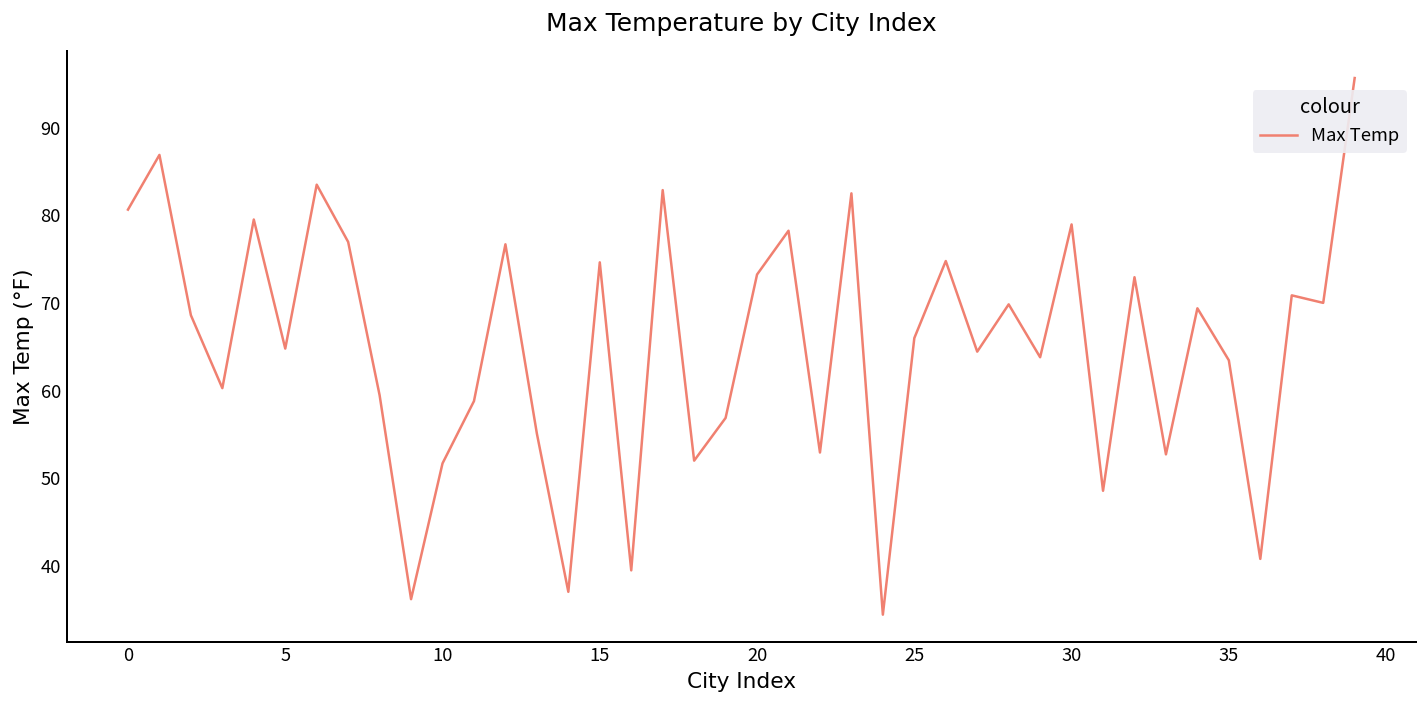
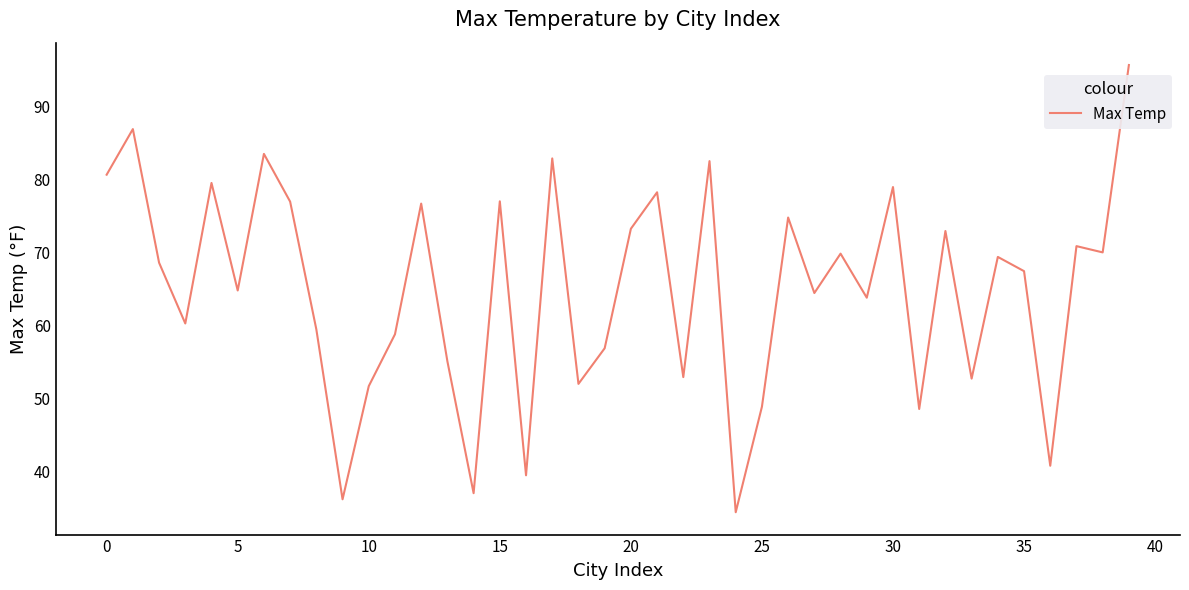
  {
    "0": 81,
    "5": 65,
    "10": 52,
-   "15": 75,
+   "15": 77,
    "20": 73,
-   "25": 66,
+   "25": 49,
    "30": 79,
-   "35": 63
+   "35": 67
  }
